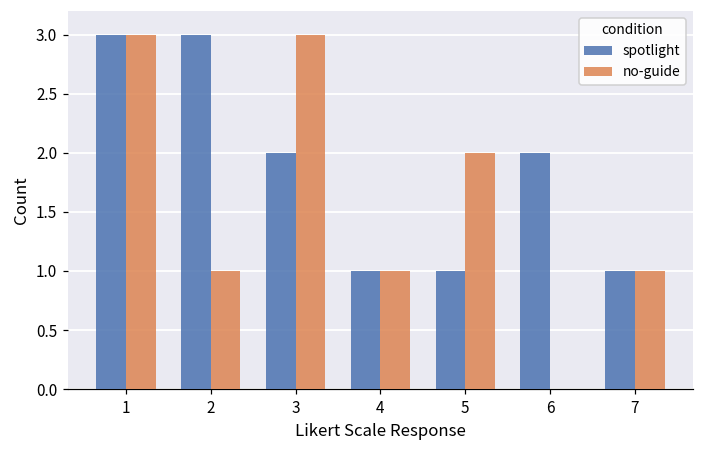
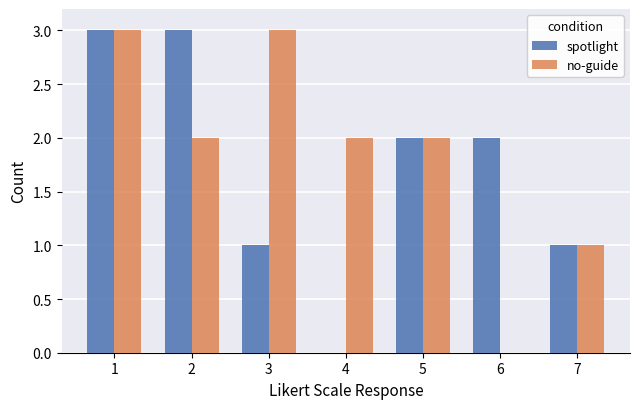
  {
    "spotlight": {
      "1": 3,
      "2": 3,
-     "3": 2,
-     "4": 1,
-     "5": 1,
+     "3": 1,
+     "4": 0,
+     "5": 2,
      "6": 2,
      "7": 1
    },
    "no-guide": {
      "1": 3,
-     "2": 1,
+     "2": 2,
      "3": 3,
-     "4": 1,
+     "4": 2,
      "5": 2,
      "6": 0,
      "7": 1
    }
  }
